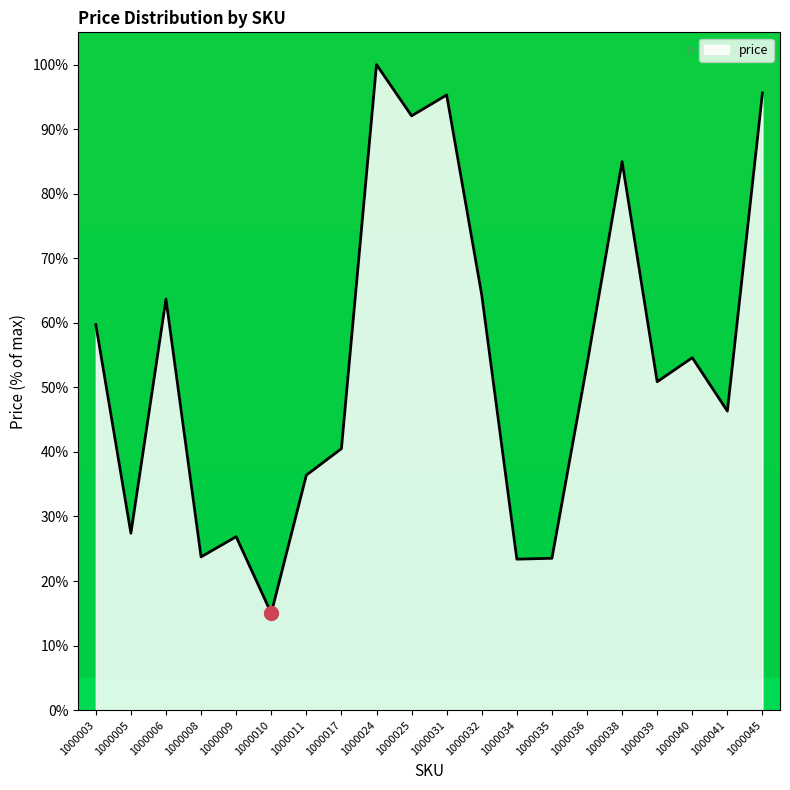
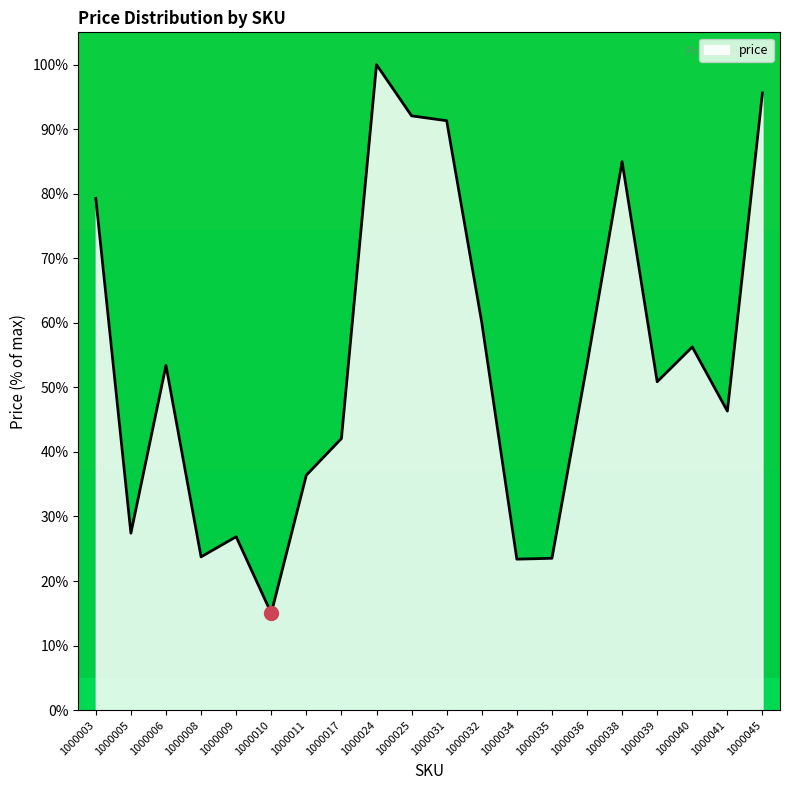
  {
    "price": {
-     "1000003": "60%",
+     "1000003": "79%",
      "1000005": "27%",
-     "1000006": "64%",
+     "1000006": "53%",
      "1000008": "24%",
      "1000009": "27%",
      "1000011": "36%",
-     "1000017": "41%",
+     "1000017": "42%",
      "1000024": "100%",
      "1000025": "92%",
-     "1000031": "95%",
-     "1000032": "64%",
+     "1000031": "91%",
+     "1000032": "60%",
      "1000034": "23%",
      "1000035": "24%",
      "1000036": "54%",
      "1000038": "85%",
      "1000039": "51%",
-     "1000040": "55%",
+     "1000040": "56%",
      "1000041": "46%",
      "1000045": "96%"
    }
  }
